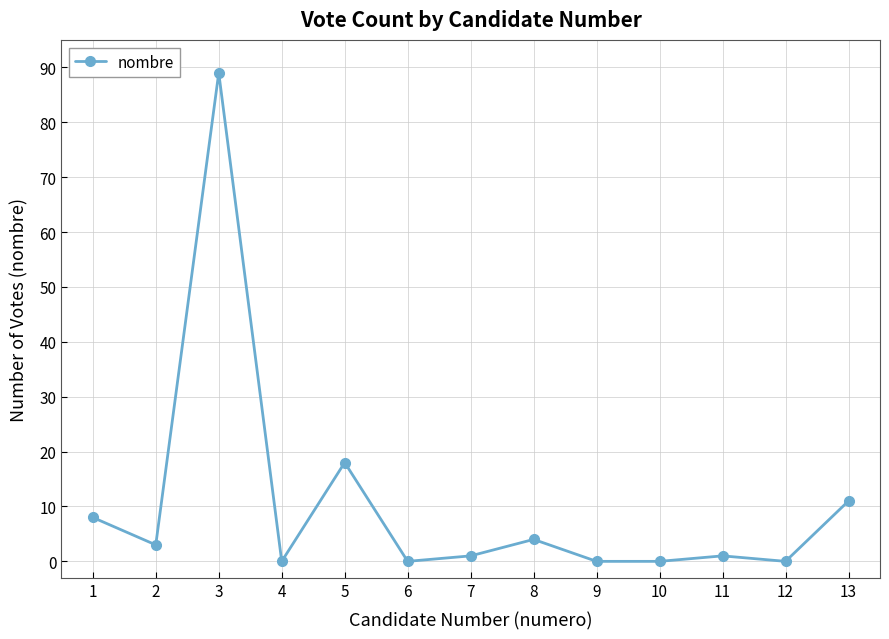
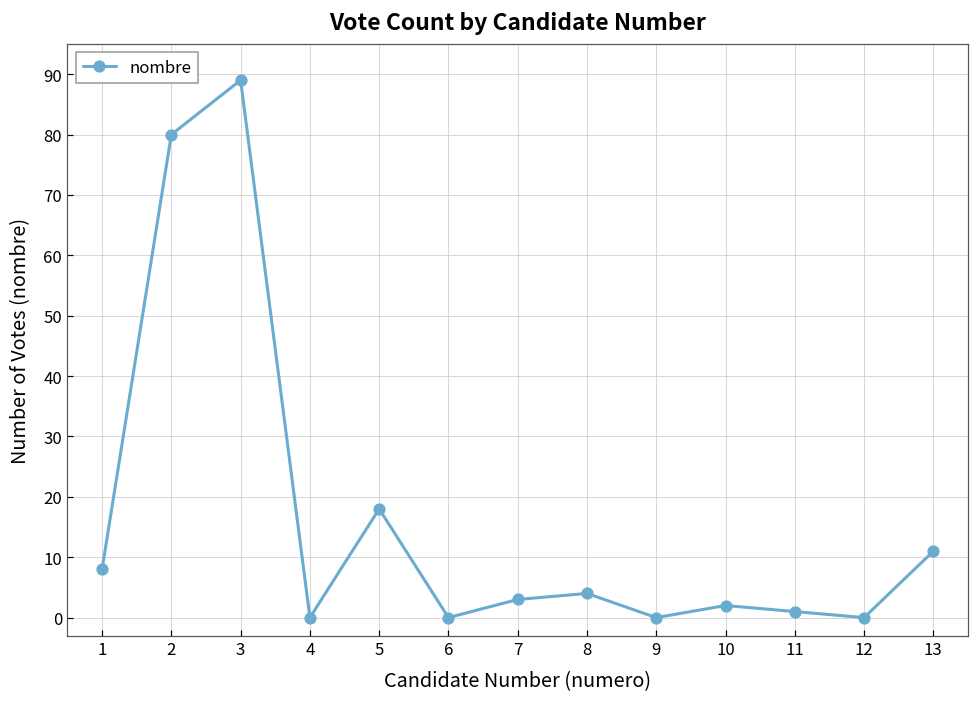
  {
    "1": 8,
-   "2": 3,
+   "2": 80,
    "3": 89,
    "4": 0,
    "5": 18,
    "6": 0,
-   "7": 1,
+   "7": 3,
    "8": 4,
    "9": 0,
-   "10": 0,
+   "10": 2,
    "11": 1,
    "12": 0,
    "13": 11
  }
